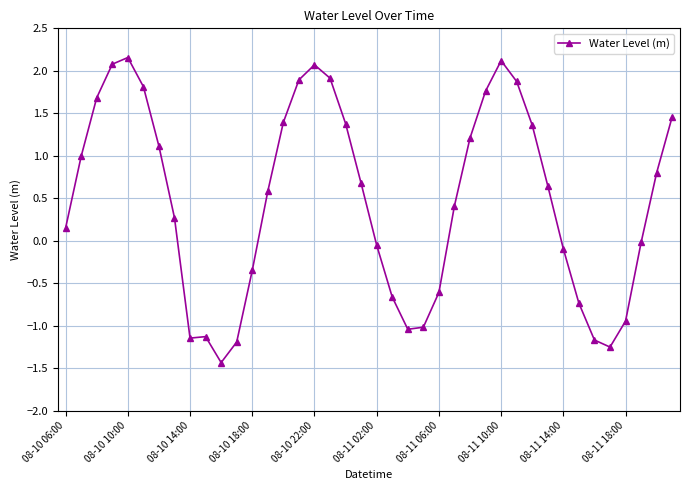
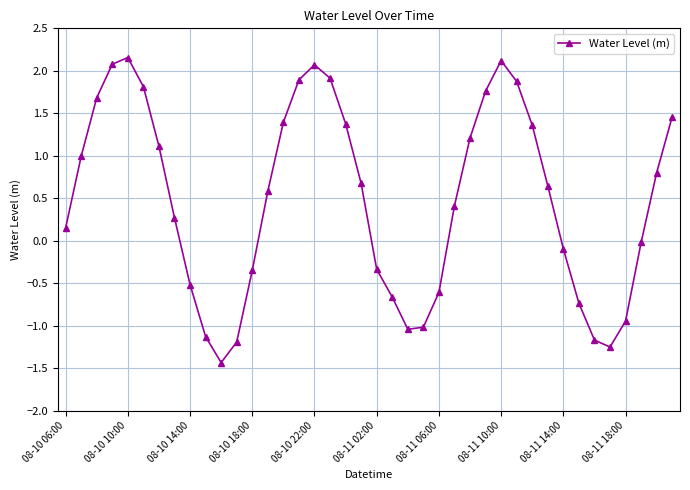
  {
    "08-10 06:00": 0.1,
    "08-10 10:00": 2.2,
-   "08-10 14:00": -1.1,
+   "08-10 14:00": -0.5,
    "08-10 18:00": -0.3,
    "08-10 22:00": 2.1,
-   "08-11 02:00": -0.1,
+   "08-11 02:00": -0.3,
    "08-11 06:00": -0.6,
    "08-11 10:00": 2.1,
    "08-11 14:00": -0.1,
    "08-11 18:00": -0.9
  }
